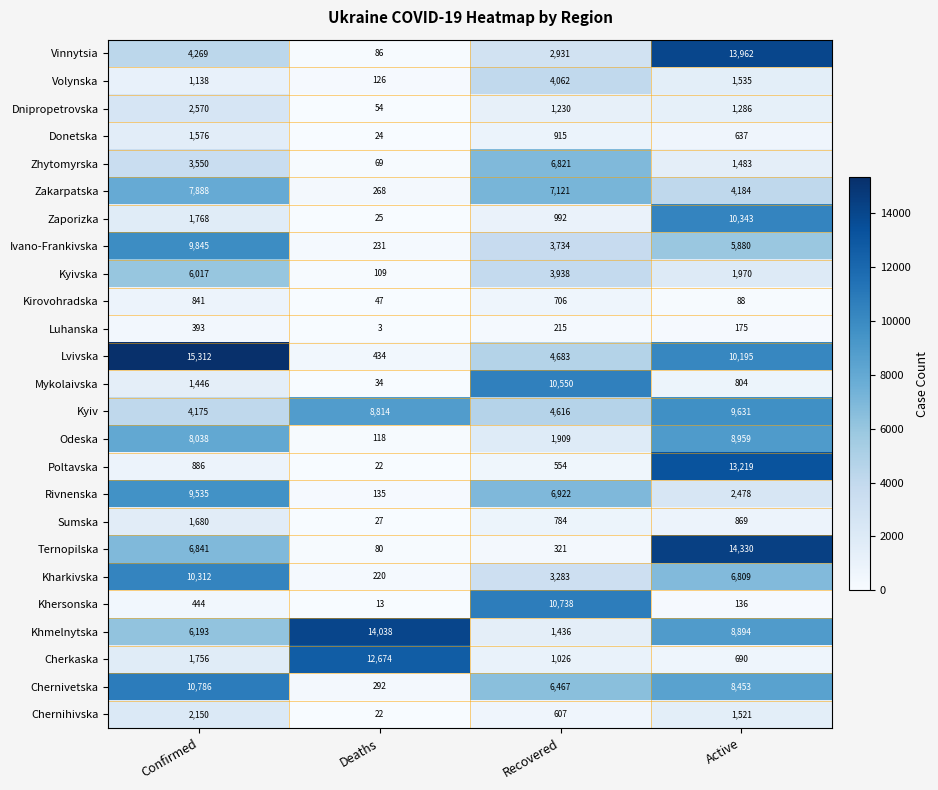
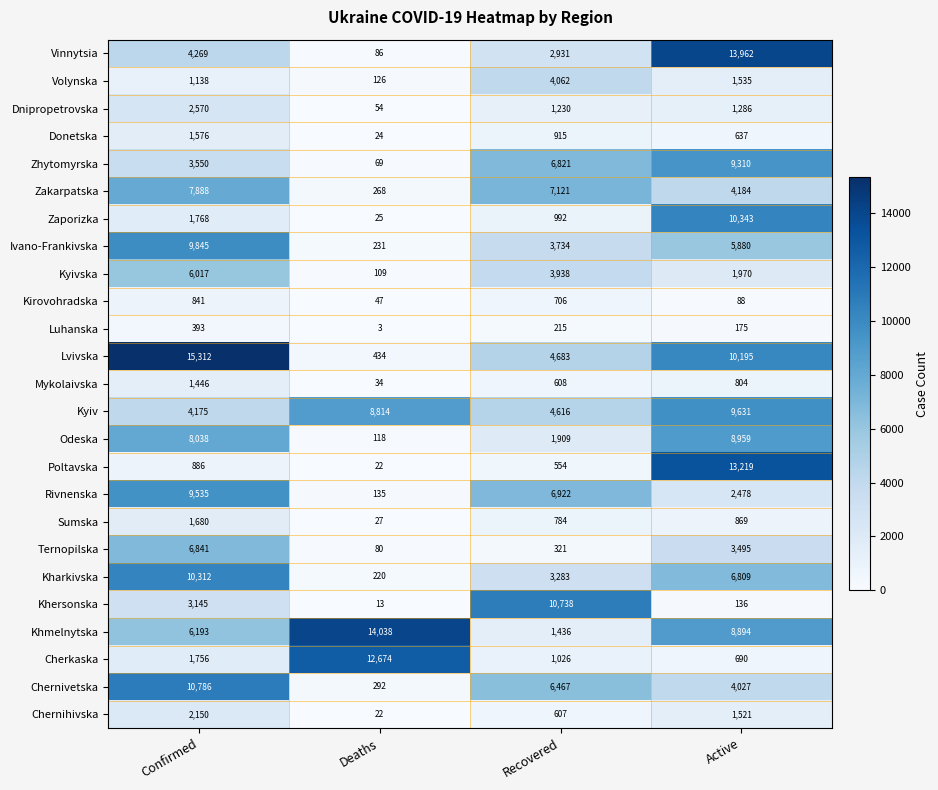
  {
    "Vinnytsia": {
      "Confirmed": "4,269",
      "Deaths": "86",
      "Recovered": "2,931",
      "Active": "13,962"
    },
    "Volynska": {
      "Confirmed": "1,138",
      "Deaths": "126",
      "Recovered": "4,062",
      "Active": "1,535"
    },
    "Dnipropetrovska": {
      "Confirmed": "2,570",
      "Deaths": "54",
      "Recovered": "1,230",
      "Active": "1,286"
    },
    "Donetska": {
      "Confirmed": "1,576",
      "Deaths": "24",
      "Recovered": "915",
      "Active": "637"
    },
    "Zhytomyrska": {
      "Confirmed": "3,550",
      "Deaths": "69",
      "Recovered": "6,821",
-     "Active": "1,483"
+     "Active": "9,310"
    },
    "Zakarpatska": {
      "Confirmed": "7,888",
      "Deaths": "268",
      "Recovered": "7,121",
      "Active": "4,184"
    },
    "Zaporizka": {
      "Confirmed": "1,768",
      "Deaths": "25",
      "Recovered": "992",
      "Active": "10,343"
    },
    "Ivano-Frankivska": {
      "Confirmed": "9,845",
      "Deaths": "231",
      "Recovered": "3,734",
      "Active": "5,880"
    },
    "Kyivska": {
      "Confirmed": "6,017",
      "Deaths": "109",
      "Recovered": "3,938",
      "Active": "1,970"
    },
    "Kirovohradska": {
      "Confirmed": "841",
      "Deaths": "47",
      "Recovered": "706",
      "Active": "88"
    },
    "Luhanska": {
      "Confirmed": "393",
      "Deaths": "3",
      "Recovered": "215",
      "Active": "175"
    },
    "Lvivska": {
      "Confirmed": "15,312",
      "Deaths": "434",
      "Recovered": "4,683",
      "Active": "10,195"
    },
    "Mykolaivska": {
      "Confirmed": "1,446",
      "Deaths": "34",
-     "Recovered": "10,550",
+     "Recovered": "608",
      "Active": "804"
    },
    "Kyiv": {
      "Confirmed": "4,175",
      "Deaths": "8,814",
      "Recovered": "4,616",
      "Active": "9,631"
    },
    "Odeska": {
      "Confirmed": "8,038",
      "Deaths": "118",
      "Recovered": "1,909",
      "Active": "8,959"
    },
    "Poltavska": {
      "Confirmed": "886",
      "Deaths": "22",
      "Recovered": "554",
      "Active": "13,219"
    },
    "Rivnenska": {
      "Confirmed": "9,535",
      "Deaths": "135",
      "Recovered": "6,922",
      "Active": "2,478"
    },
    "Sumska": {
      "Confirmed": "1,680",
      "Deaths": "27",
      "Recovered": "784",
      "Active": "869"
    },
    "Ternopilska": {
      "Confirmed": "6,841",
      "Deaths": "80",
      "Recovered": "321",
-     "Active": "14,330"
+     "Active": "3,495"
    },
    "Kharkivska": {
      "Confirmed": "10,312",
      "Deaths": "220",
      "Recovered": "3,283",
      "Active": "6,809"
    },
    "Khersonska": {
-     "Confirmed": "444",
+     "Confirmed": "3,145",
      "Deaths": "13",
      "Recovered": "10,738",
      "Active": "136"
    },
    "Khmelnytska": {
      "Confirmed": "6,193",
      "Deaths": "14,038",
      "Recovered": "1,436",
      "Active": "8,894"
    },
    "Cherkaska": {
      "Confirmed": "1,756",
      "Deaths": "12,674",
      "Recovered": "1,026",
      "Active": "690"
    },
    "Chernivetska": {
      "Confirmed": "10,786",
      "Deaths": "292",
      "Recovered": "6,467",
-     "Active": "8,453"
+     "Active": "4,027"
    },
    "Chernihivska": {
      "Confirmed": "2,150",
      "Deaths": "22",
      "Recovered": "607",
      "Active": "1,521"
    }
  }
